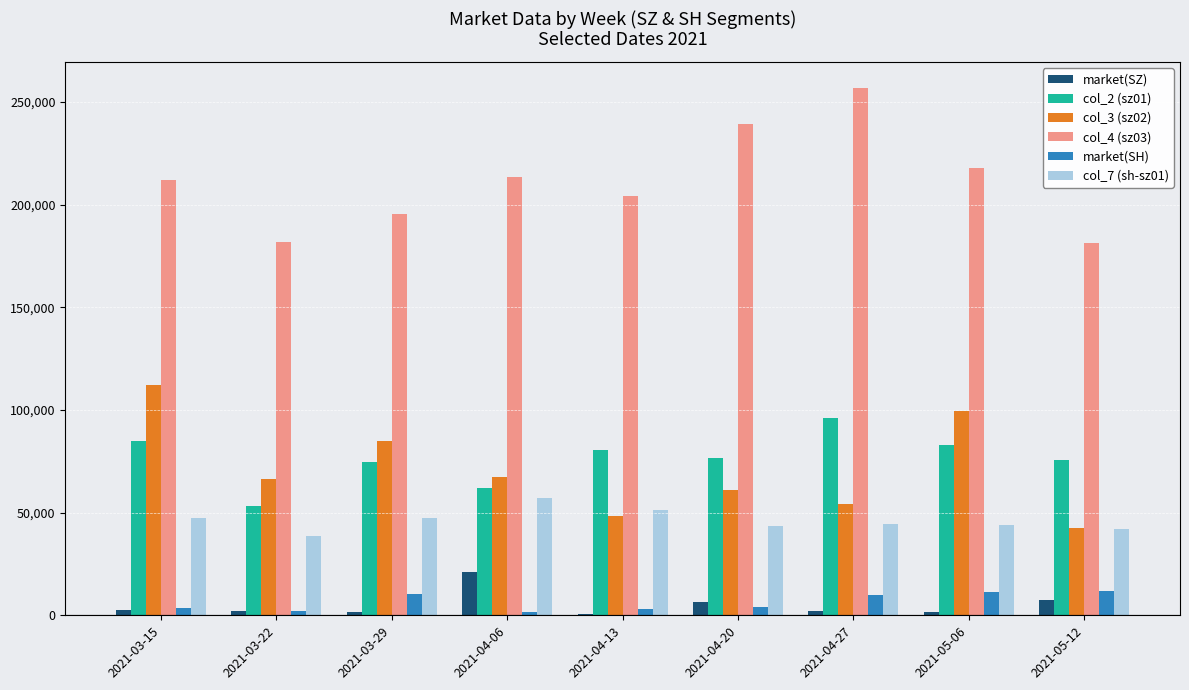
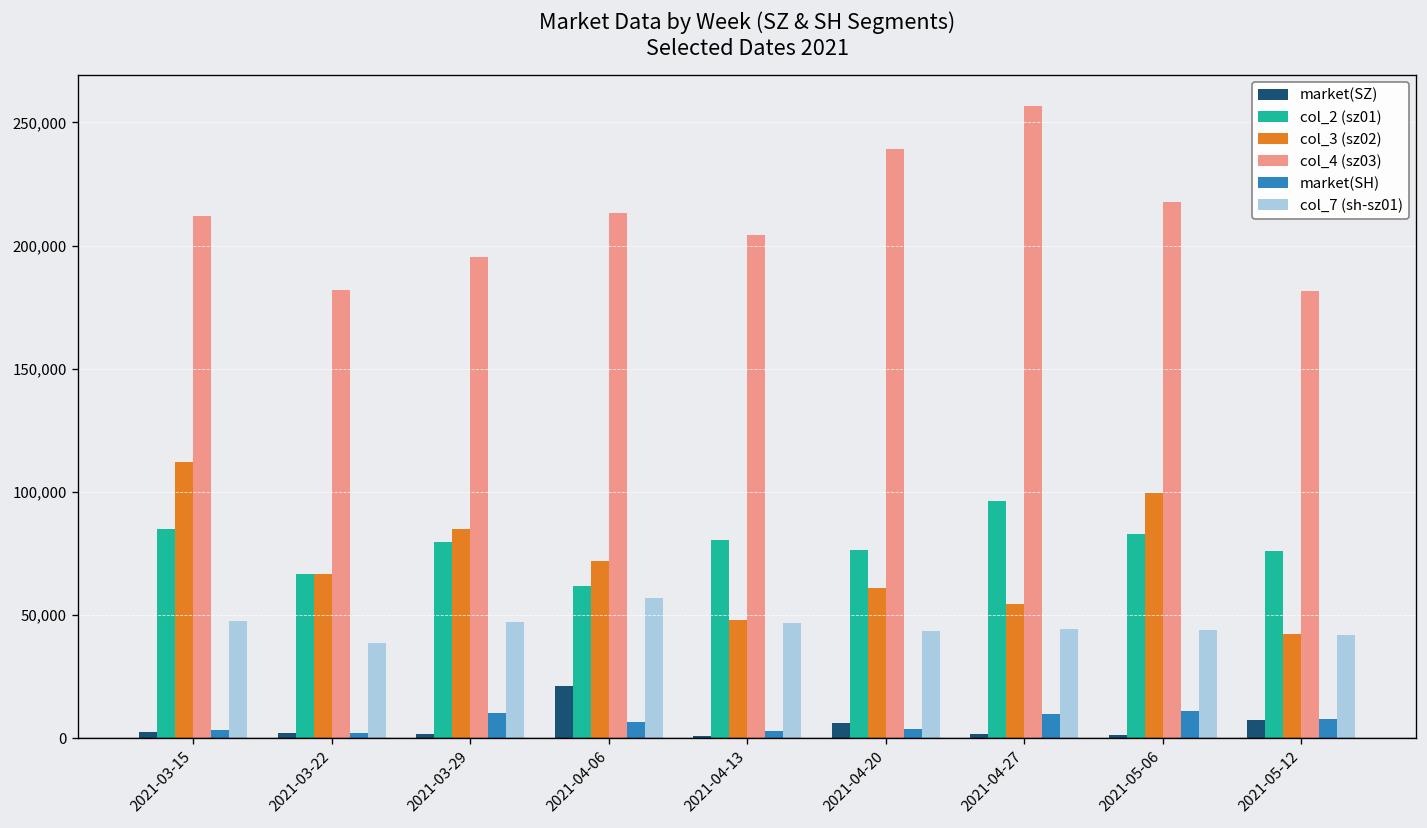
  {
    "market(SZ)": {
      "2021-03-15": "3,000",
      "2021-03-22": "2,000",
      "2021-03-29": "2,000",
      "2021-04-06": "21,000",
      "2021-04-20": "6,000",
      "2021-04-27": "2,000",
      "2021-05-06": "1,000",
      "2021-05-12": "7,000"
    },
    "col_2 (sz01)": {
      "2021-03-15": "85,000",
-     "2021-03-22": "53,000",
-     "2021-03-29": "75,000",
+     "2021-03-22": "67,000",
+     "2021-03-29": "80,000",
      "2021-04-06": "62,000",
      "2021-04-13": "80,000",
      "2021-04-20": "76,000",
      "2021-04-27": "96,000",
      "2021-05-06": "83,000",
      "2021-05-12": "76,000"
    },
    "col_3 (sz02)": {
      "2021-03-15": "112,000",
      "2021-03-22": "67,000",
      "2021-03-29": "85,000",
-     "2021-04-06": "67,000",
+     "2021-04-06": "72,000",
      "2021-04-13": "48,000",
      "2021-04-20": "61,000",
      "2021-04-27": "54,000",
      "2021-05-06": "99,000",
      "2021-05-12": "42,000"
    },
    "col_4 (sz03)": {
      "2021-03-15": "212,000",
      "2021-03-22": "182,000",
      "2021-03-29": "195,000",
      "2021-04-06": "213,000",
      "2021-04-13": "204,000",
      "2021-04-20": "239,000",
      "2021-04-27": "257,000",
      "2021-05-06": "218,000",
      "2021-05-12": "181,000"
    },
    "market(SH)": {
      "2021-03-15": "3,000",
      "2021-03-22": "2,000",
      "2021-03-29": "10,000",
-     "2021-04-06": "1,000",
+     "2021-04-06": "7,000",
      "2021-04-13": "3,000",
      "2021-04-20": "4,000",
      "2021-04-27": "10,000",
      "2021-05-06": "11,000",
-     "2021-05-12": "12,000"
+     "2021-05-12": "8,000"
    },
    "col_7 (sh-sz01)": {
      "2021-03-15": "48,000",
      "2021-03-22": "39,000",
      "2021-03-29": "47,000",
      "2021-04-06": "57,000",
-     "2021-04-13": "51,000",
+     "2021-04-13": "47,000",
      "2021-04-20": "44,000",
      "2021-04-27": "44,000",
      "2021-05-06": "44,000",
      "2021-05-12": "42,000"
    }
  }
